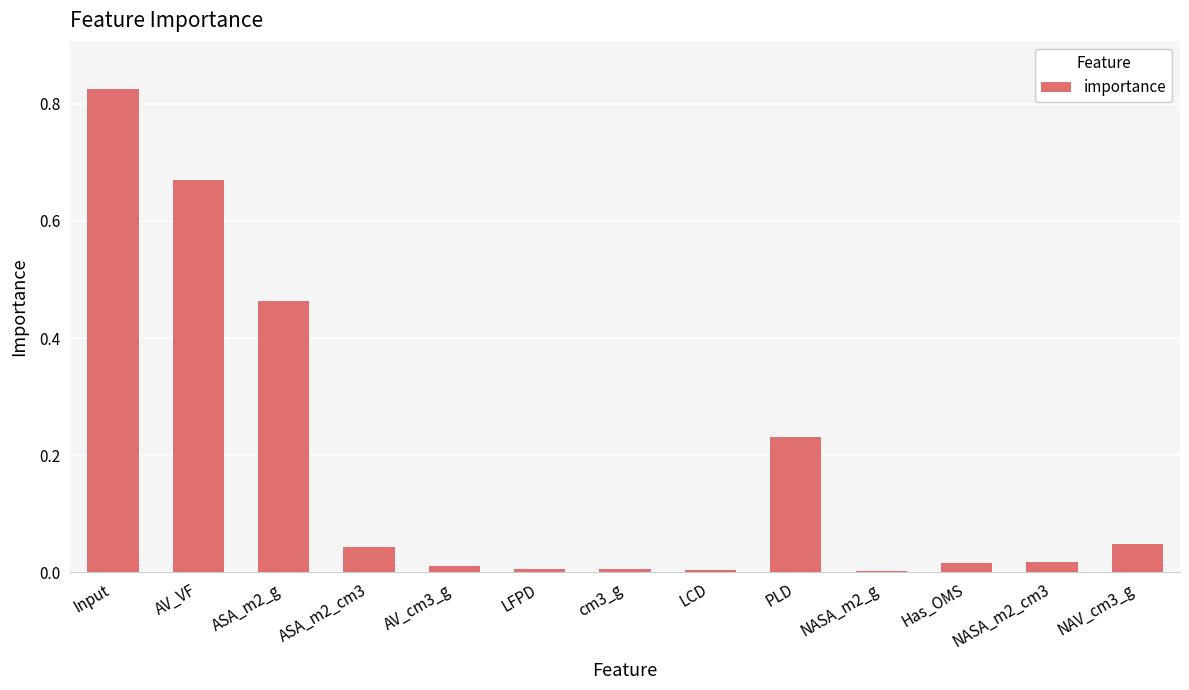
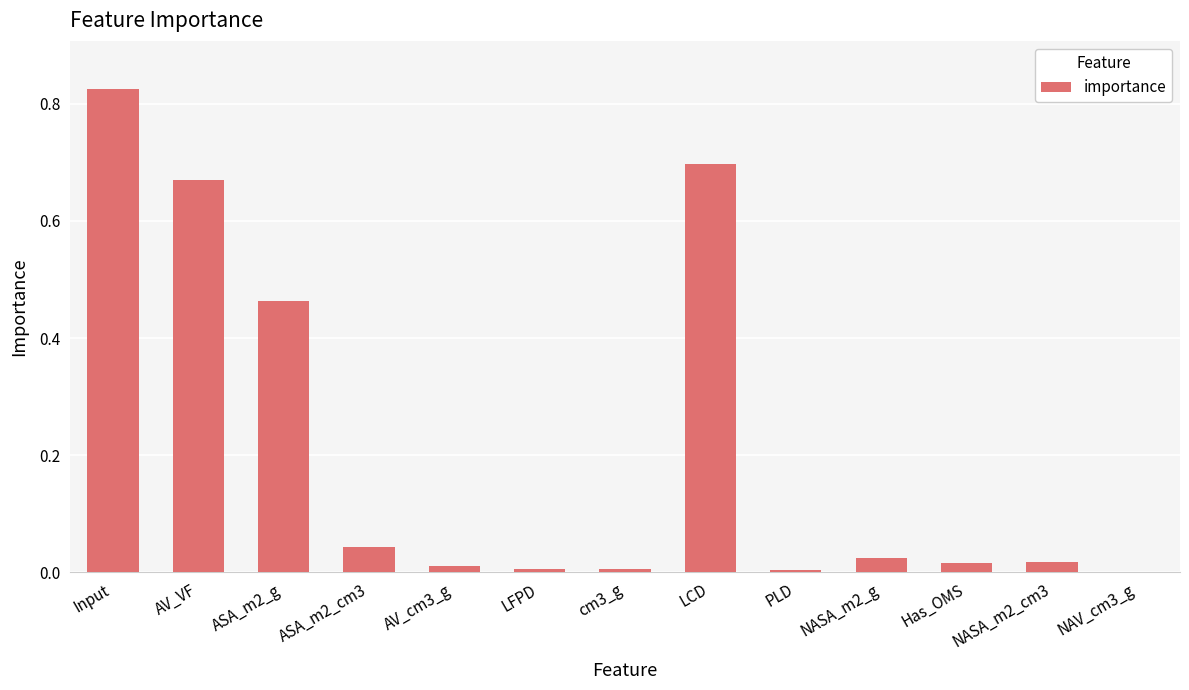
  {
    "Input": 0.83,
    "AV_VF": 0.67,
    "ASA_m2_g": 0.46,
    "ASA_m2_cm3": 0.04,
    "AV_cm3_g": 0.01,
    "LFPD": 0.01,
    "cm3_g": 0.01,
-   "LCD": 0.00,
-   "PLD": 0.23,
-   "NASA_m2_g": 0.00,
+   "LCD": 0.70,
+   "PLD": 0.00,
+   "NASA_m2_g": 0.02,
    "Has_OMS": 0.02,
    "NASA_m2_cm3": 0.02,
-   "NAV_cm3_g": 0.05
+   "NAV_cm3_g": 0.00
  }
